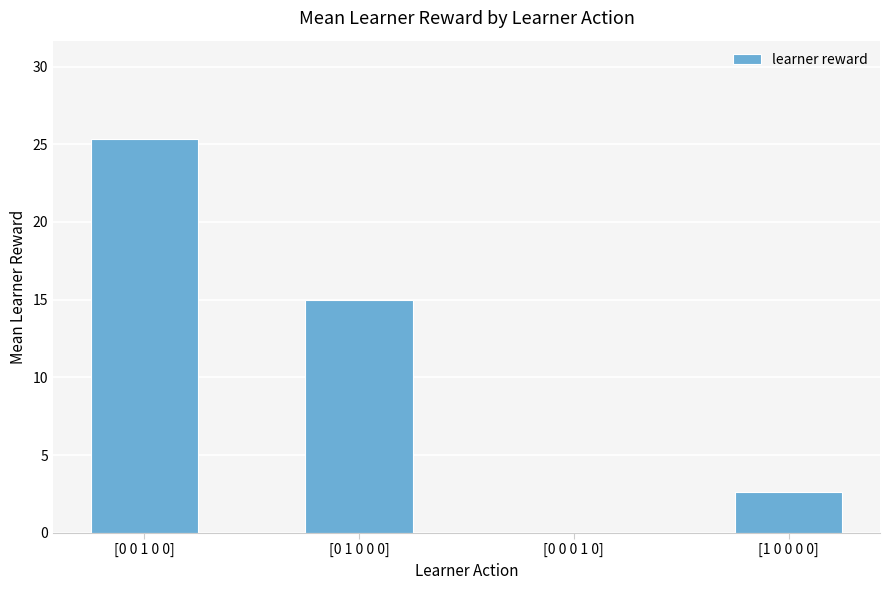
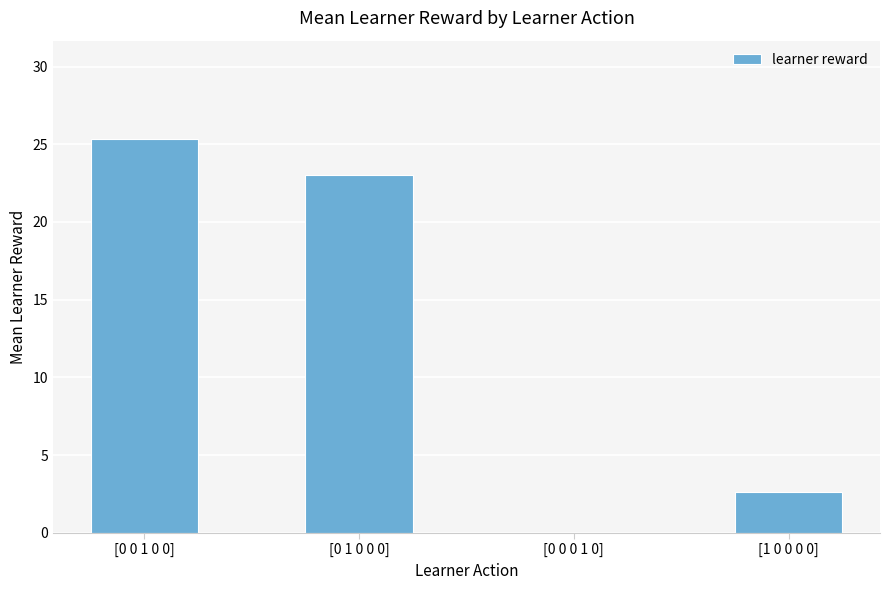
  {
    "[0 0 1 0 0]": 25.3,
-   "[0 1 0 0 0]": 15,
+   "[0 1 0 0 0]": 23,
    "[0 0 0 1 0]": 0,
    "[1 0 0 0 0]": 2.6
  }
